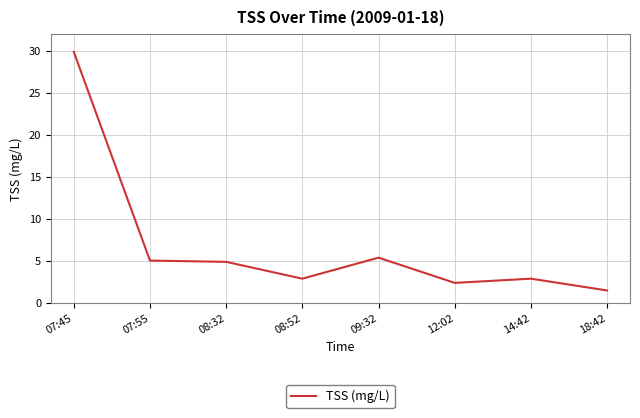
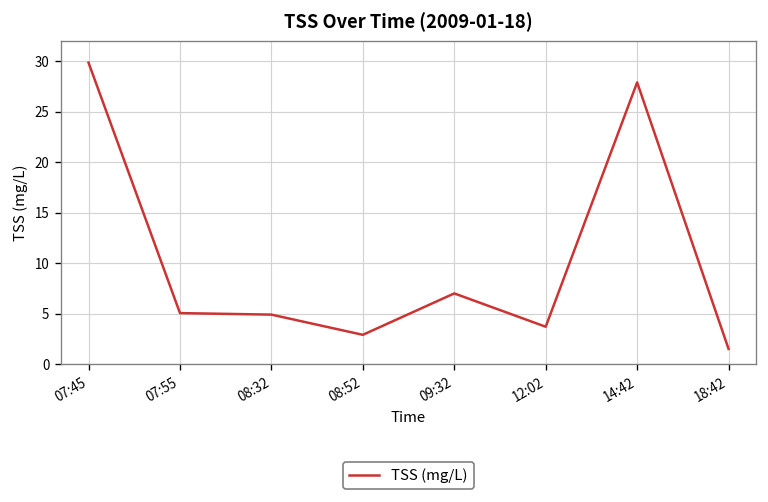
  {
    "07:45": 30,
    "07:55": 5,
    "08:32": 5,
    "08:52": 3,
-   "09:32": 5,
-   "12:02": 2,
-   "14:42": 3,
+   "09:32": 7,
+   "12:02": 4,
+   "14:42": 28,
    "18:42": 2
  }
